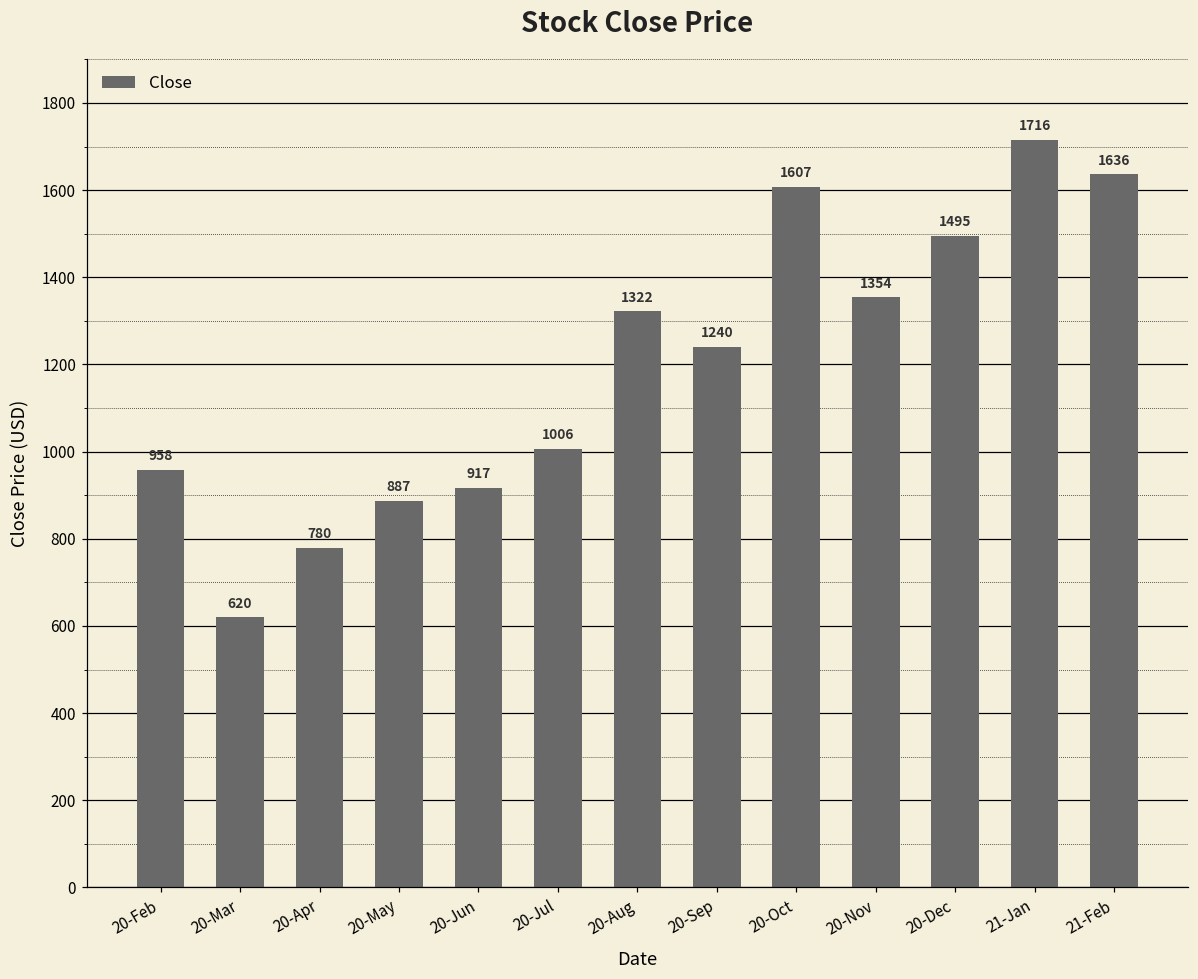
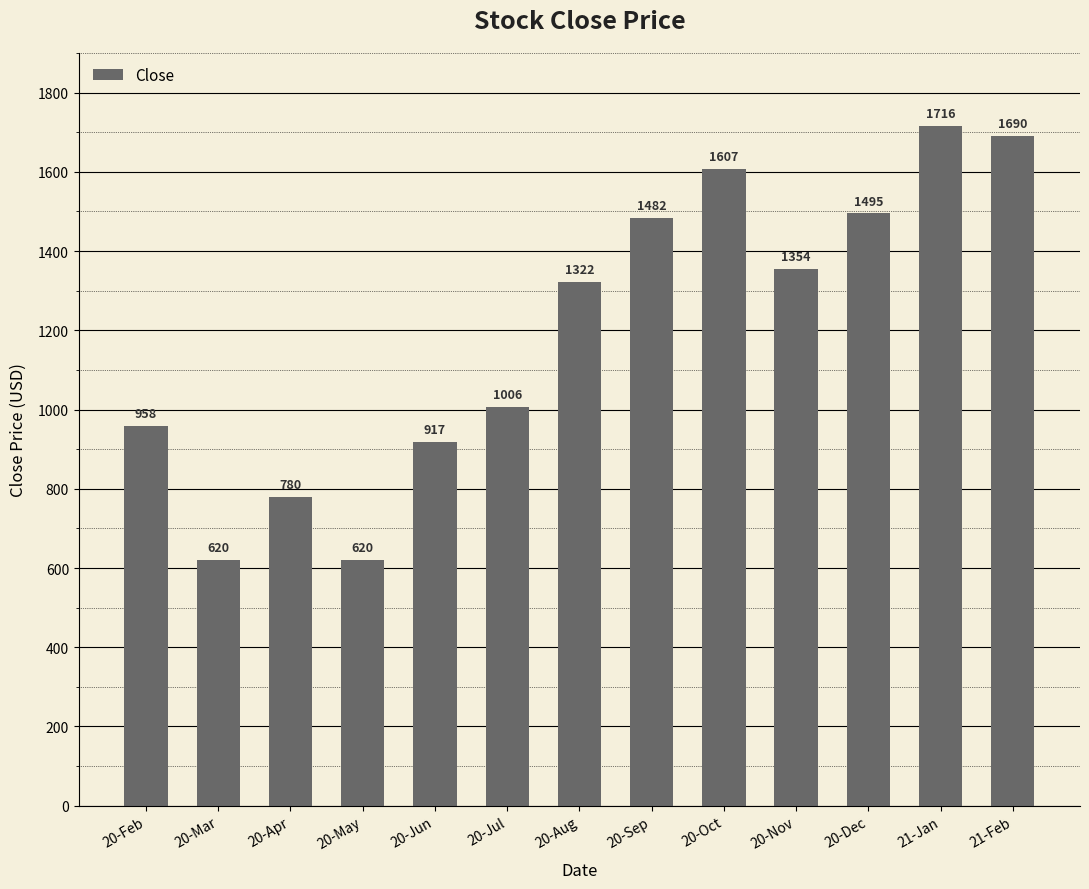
  {
    "20-Feb": 958,
    "20-Mar": 620,
    "20-Apr": 780,
-   "20-May": 887,
+   "20-May": 620,
    "20-Jun": 917,
    "20-Jul": 1006,
    "20-Aug": 1322,
-   "20-Sep": 1240,
+   "20-Sep": 1482,
    "20-Oct": 1607,
    "20-Nov": 1354,
    "20-Dec": 1495,
    "21-Jan": 1716,
-   "21-Feb": 1636
+   "21-Feb": 1690
  }
